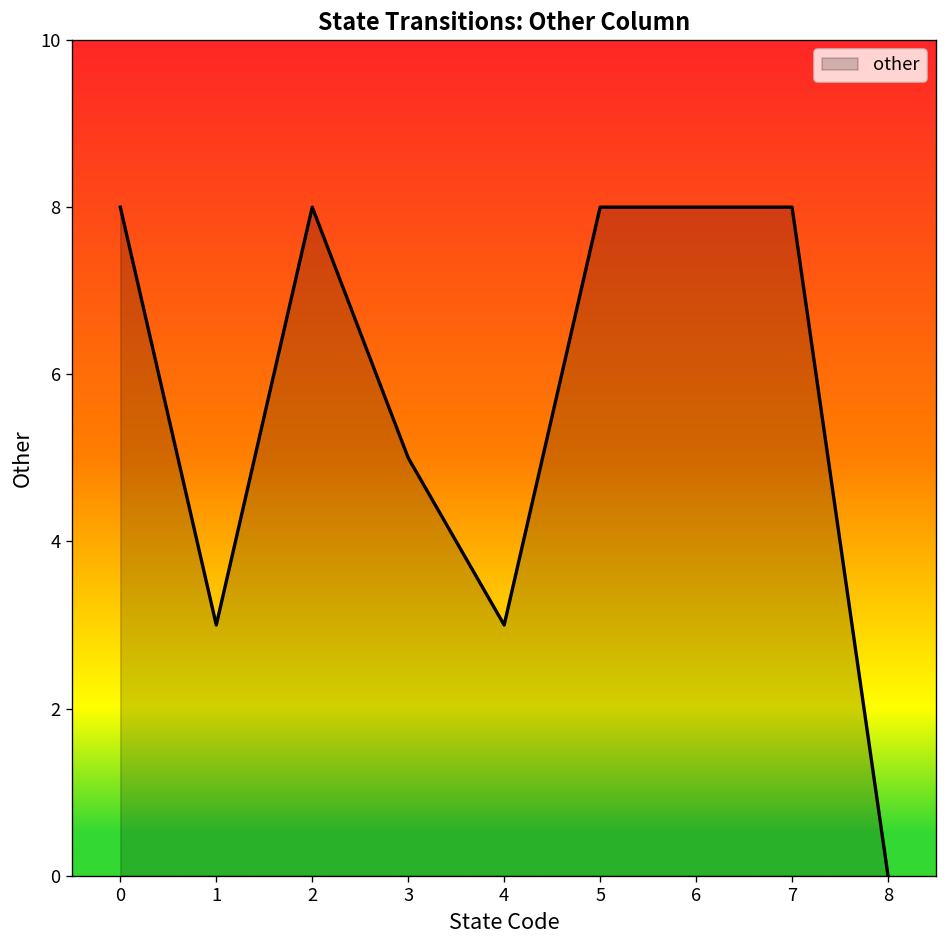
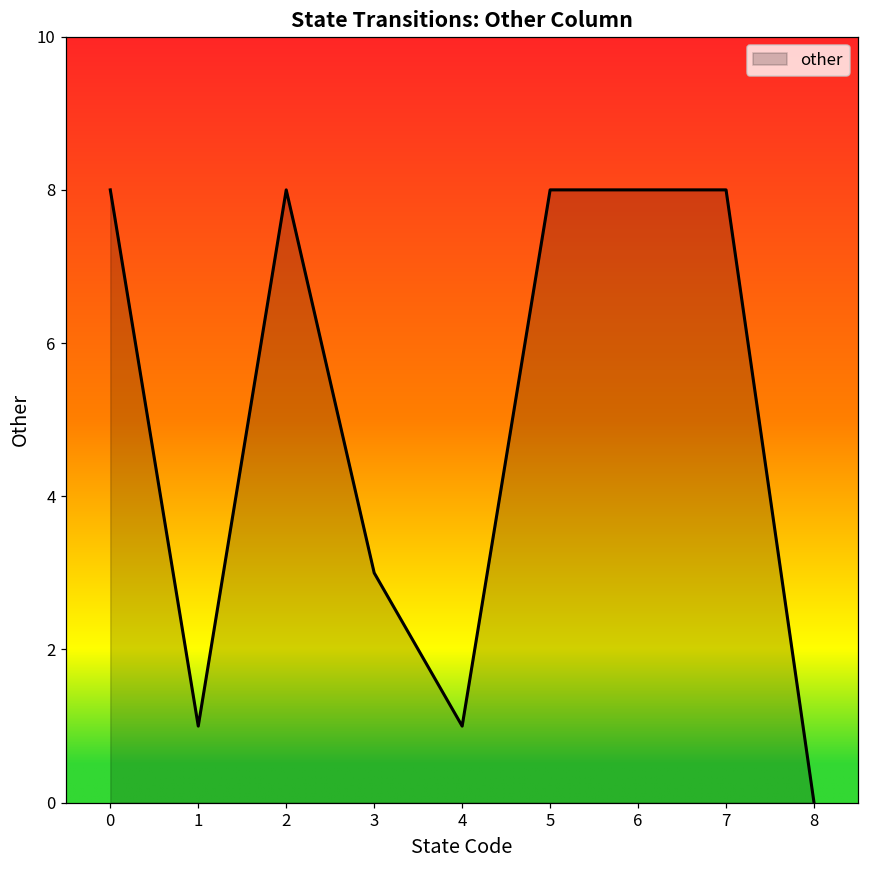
  {
    "0": 8,
-   "1": 3,
+   "1": 1,
    "2": 8,
-   "3": 5,
-   "4": 3,
+   "3": 3,
+   "4": 1,
    "5": 8,
    "6": 8,
    "7": 8,
    "8": 0
  }
